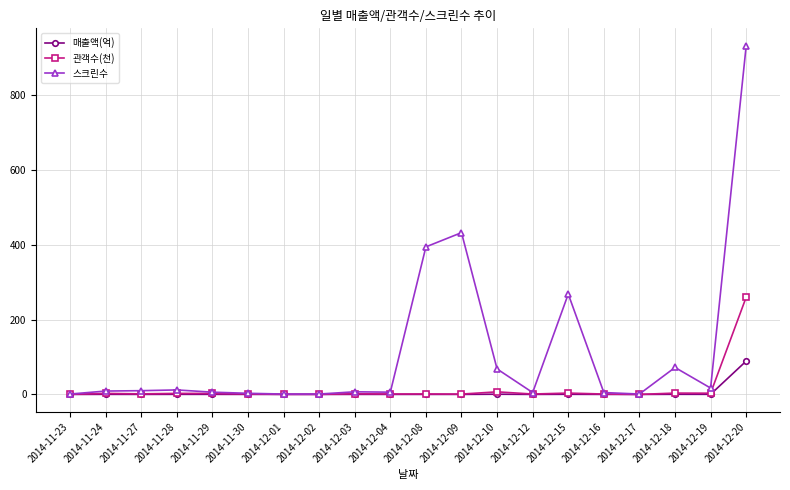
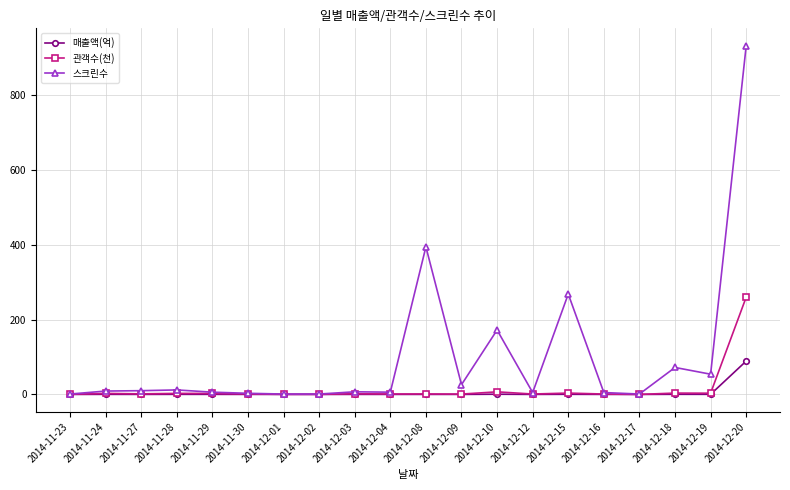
  {
    "매출액(억)": {
      "2014-12-20": 90
    },
    "관객수(천)": {
      "2014-12-20": 260
    },
    "스크린수": {
      "2014-11-27": 10,
      "2014-11-28": 10,
      "2014-12-08": 390,
-     "2014-12-09": 430,
-     "2014-12-10": 70,
+     "2014-12-09": 30,
+     "2014-12-10": 170,
      "2014-12-15": 270,
      "2014-12-18": 70,
-     "2014-12-19": 20,
+     "2014-12-19": 50,
      "2014-12-20": 930
    }
  }
